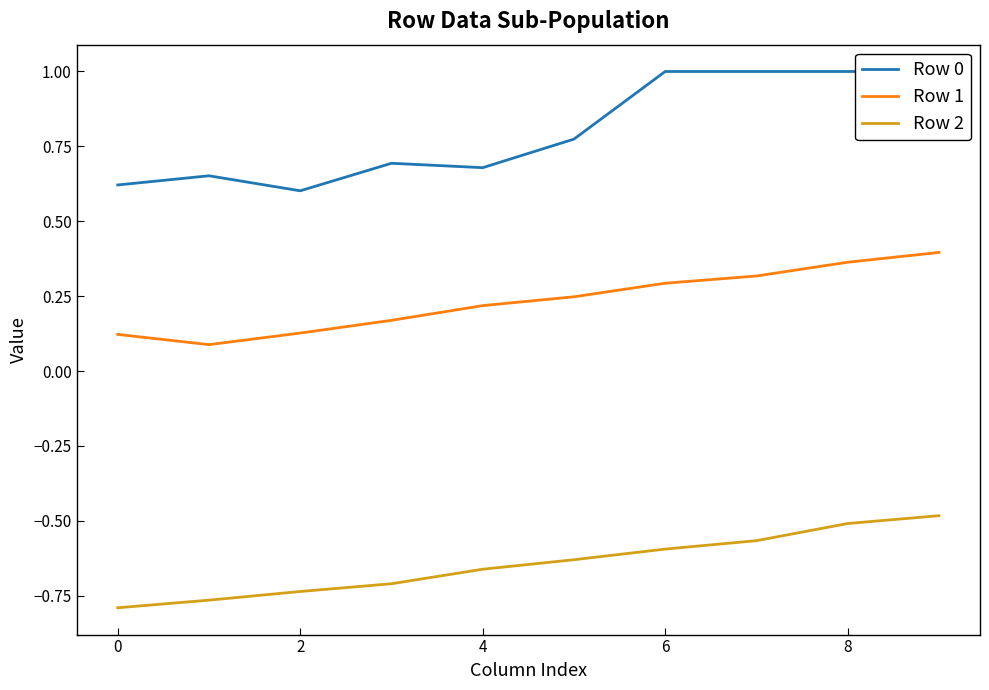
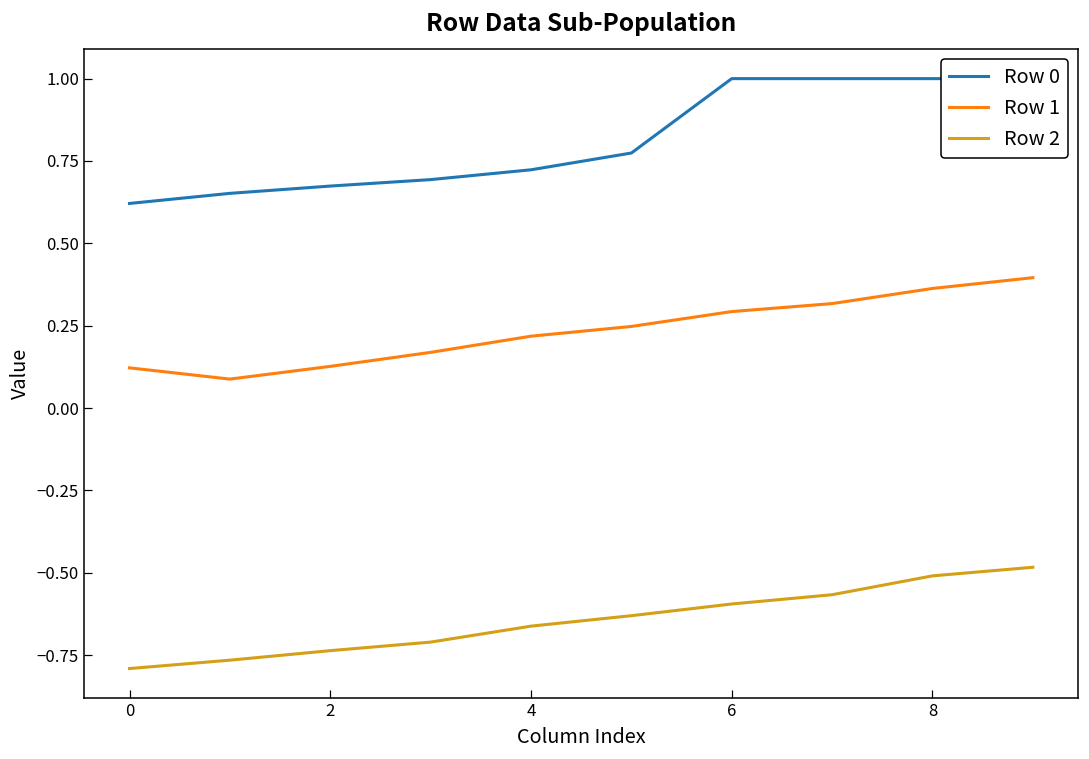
  {
    "Row 0": {
      "0": 0.62,
-     "2": 0.60,
-     "4": 0.68,
+     "2": 0.67,
+     "4": 0.72,
      "6": 1.00,
      "8": 1.00
    }
  }
